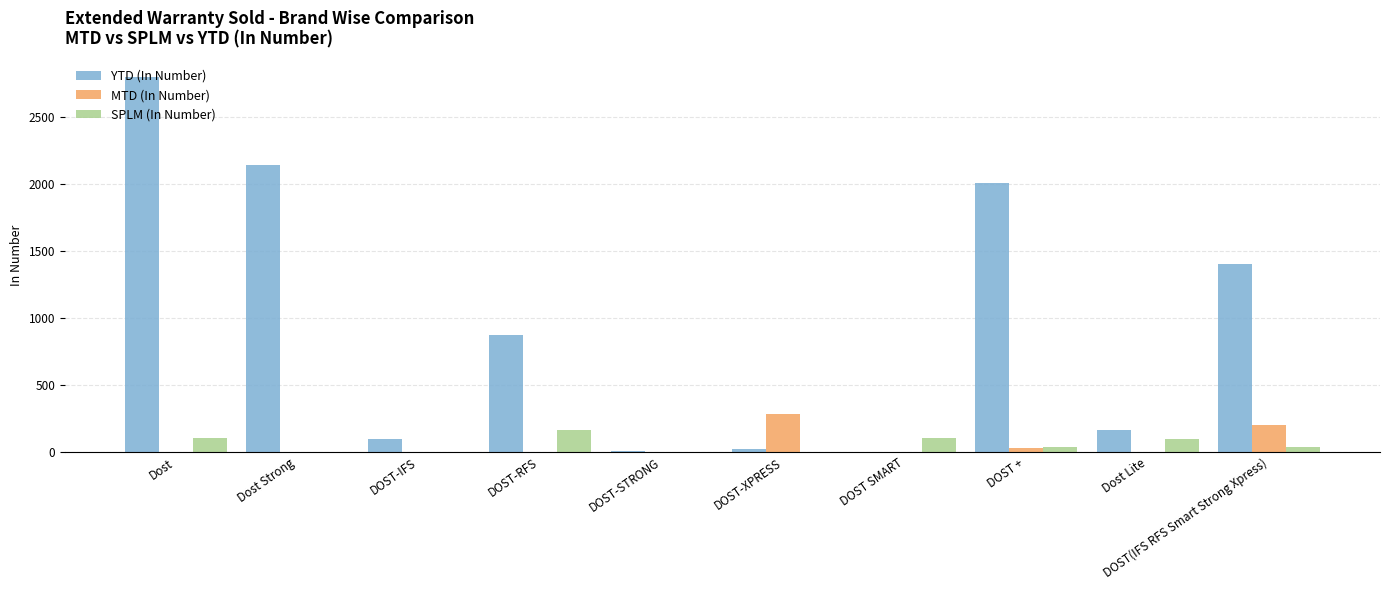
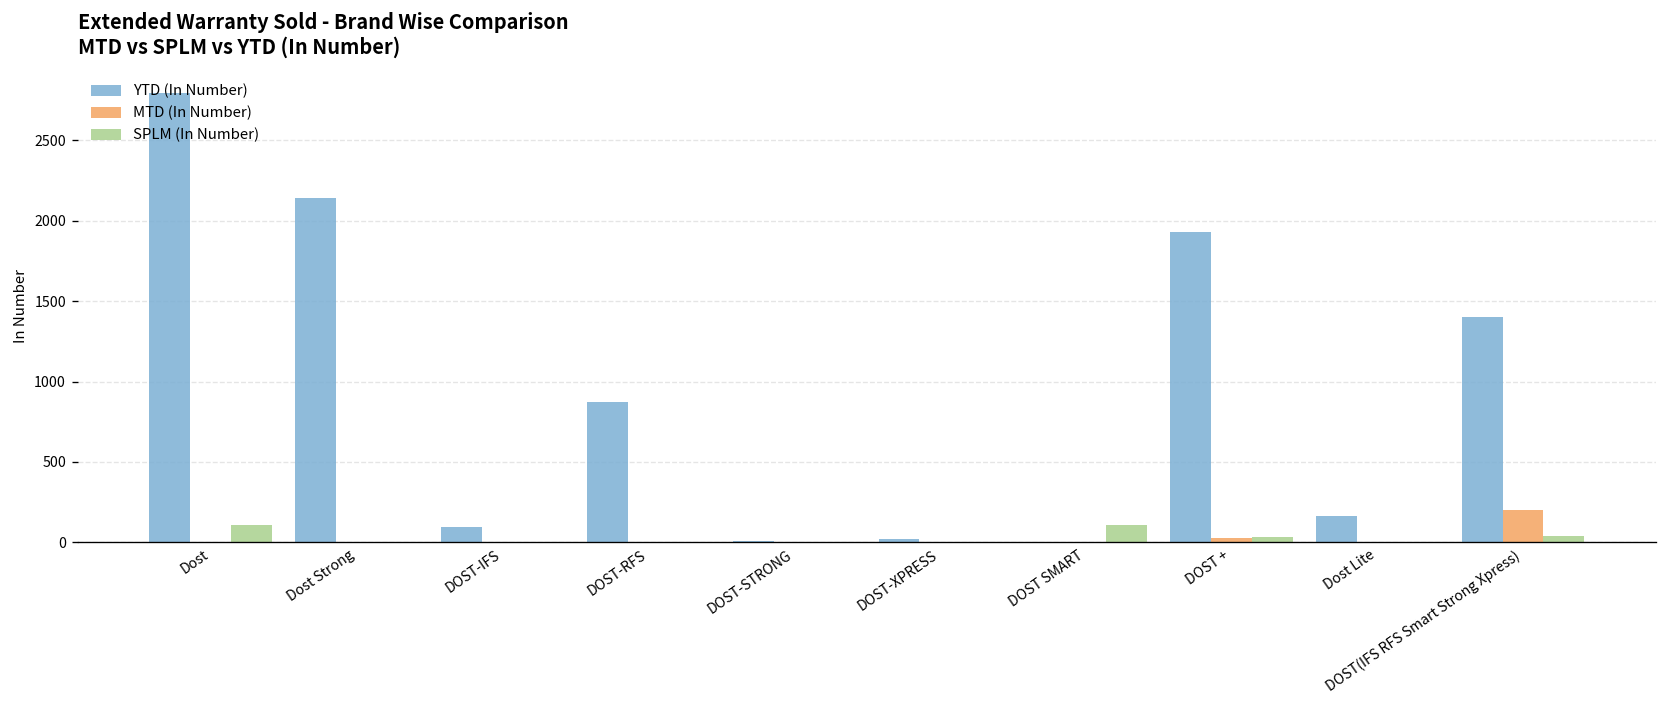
  {
    "YTD (In Number)": {
      "Dost": 2800,
      "Dost Strong": 2140,
      "DOST-IFS": 90,
      "DOST-RFS": 870,
-     "DOST +": 2010,
+     "DOST +": 1930,
      "Dost Lite": 160,
      "DOST(IFS RFS Smart Strong Xpress)": 1400
    },
    "MTD (In Number)": {
      "Dost": 0,
      "Dost Strong": 0,
      "DOST-IFS": 0,
      "DOST-RFS": 0,
      "DOST-STRONG": 0,
-     "DOST-XPRESS": 280,
+     "DOST-XPRESS": 0,
      "DOST SMART": 0,
      "DOST +": 30,
      "Dost Lite": 0,
      "DOST(IFS RFS Smart Strong Xpress)": 200
    },
    "SPLM (In Number)": {
      "Dost": 110,
      "Dost Strong": 0,
      "DOST-IFS": 0,
-     "DOST-RFS": 160,
+     "DOST-RFS": 0,
      "DOST-STRONG": 0,
      "DOST-XPRESS": 0,
      "DOST SMART": 110,
      "DOST +": 30,
-     "Dost Lite": 100,
+     "Dost Lite": 0,
      "DOST(IFS RFS Smart Strong Xpress)": 40
    }
  }
